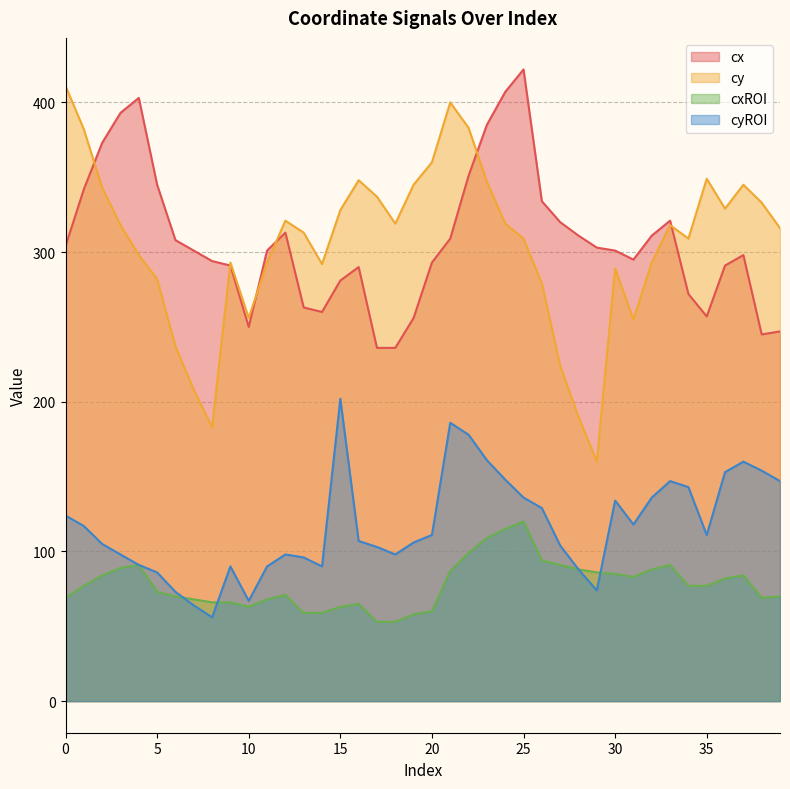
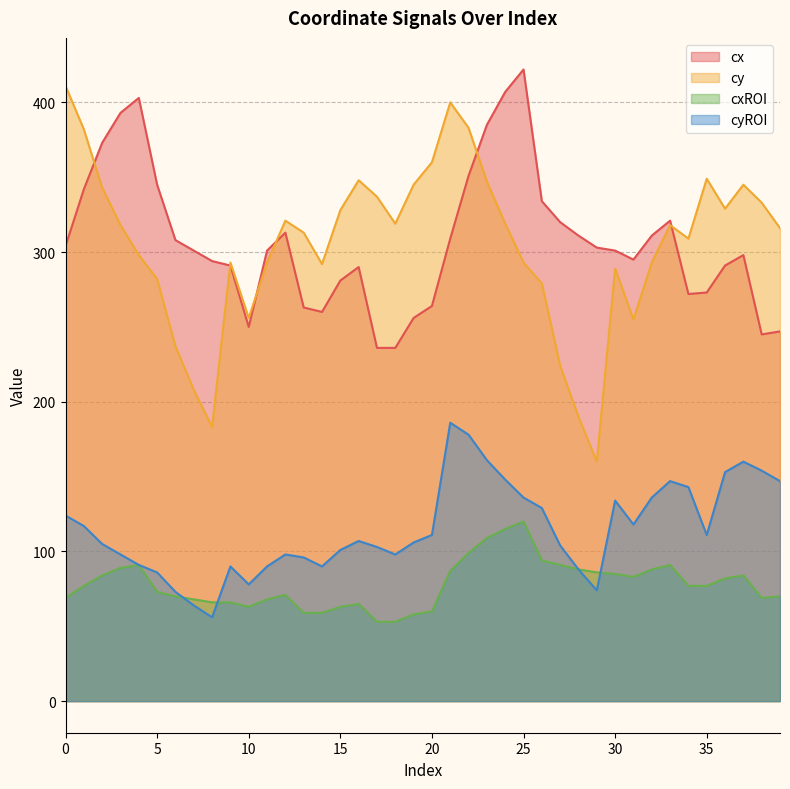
  {
    "cx": {
      "0": 304,
      "5": 345,
      "10": 250,
      "15": 281,
-     "20": 293,
+     "20": 264,
      "25": 422,
      "30": 301,
-     "35": 257
+     "35": 273
    },
    "cy": {
      "0": 411,
      "5": 282,
      "10": 256,
      "15": 328,
      "20": 360,
-     "25": 309,
+     "25": 293,
      "30": 289,
      "35": 349
    },
    "cxROI": {
      "0": 69,
      "5": 73,
      "10": 63,
      "15": 63,
      "20": 60,
      "25": 120,
      "30": 85,
      "35": 77
    },
    "cyROI": {
      "0": 124,
      "5": 86,
-     "10": 67,
-     "15": 202,
+     "10": 78,
+     "15": 101,
      "20": 111,
      "25": 136,
      "30": 134,
      "35": 111
    }
  }
